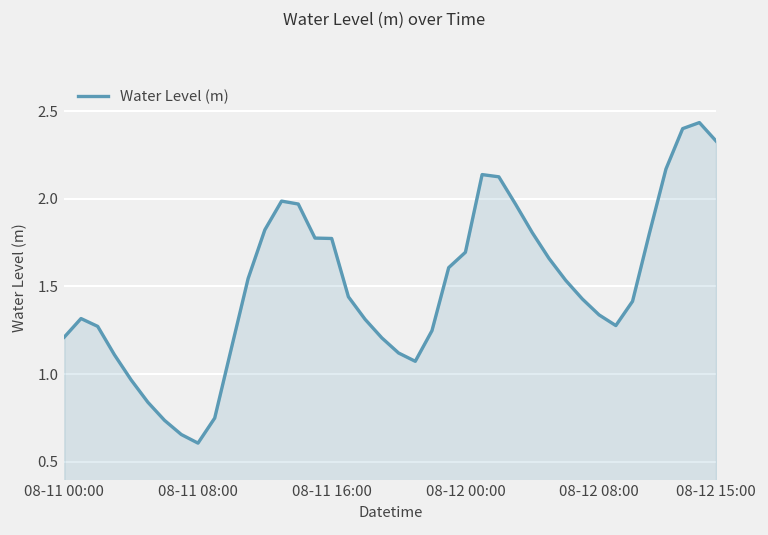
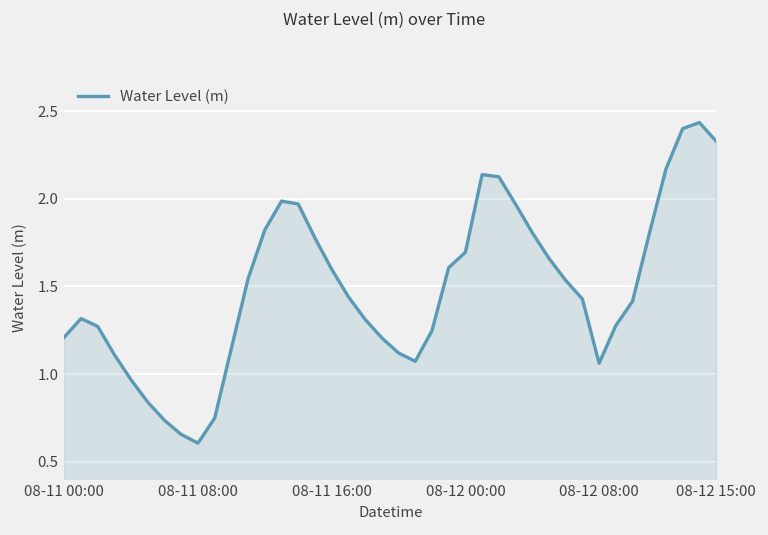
  {
    "08-11 00:00": 1.21,
    "08-11 08:00": 0.61,
-   "08-11 16:00": 1.77,
+   "08-11 16:00": 1.60,
    "08-12 00:00": 1.70,
-   "08-12 08:00": 1.34,
+   "08-12 08:00": 1.06,
    "08-12 15:00": 2.33
  }
